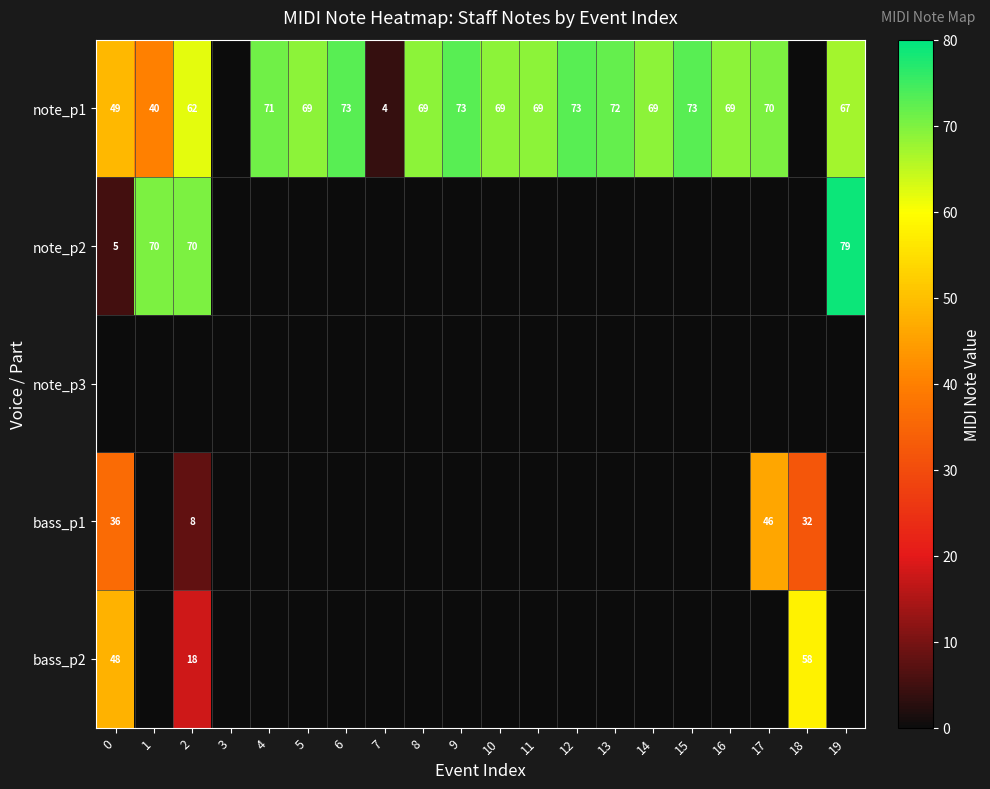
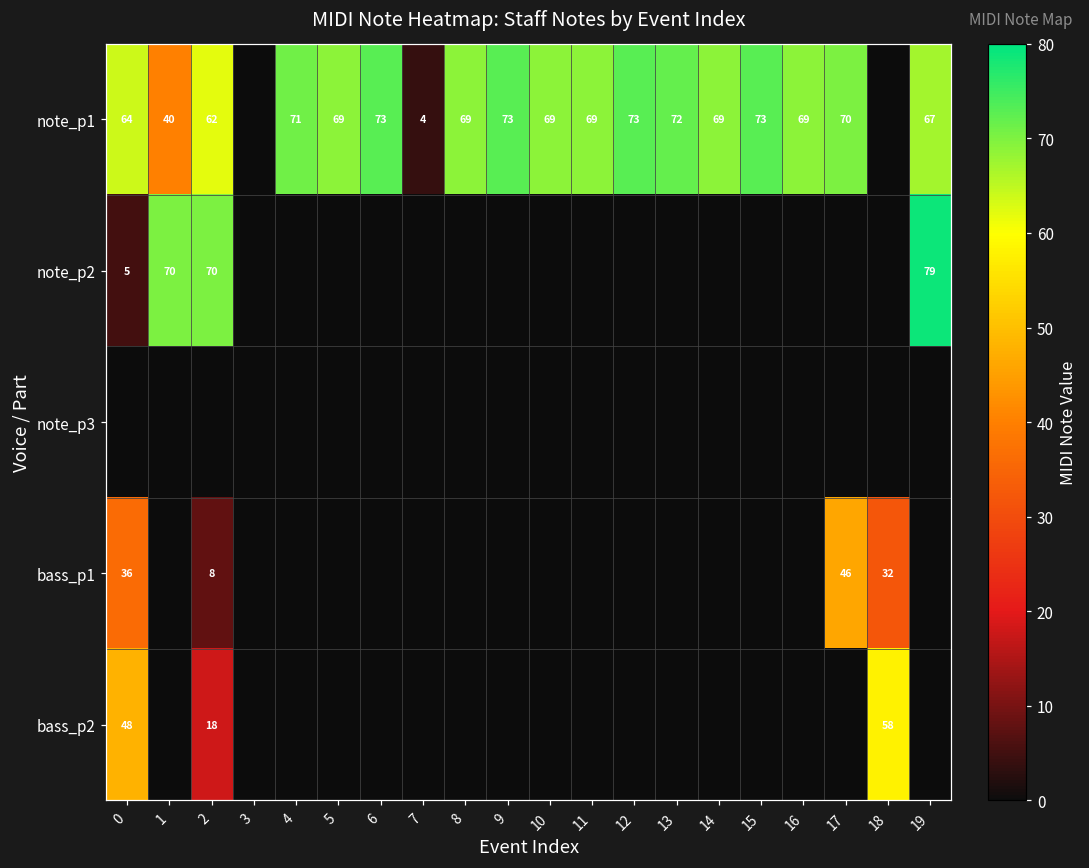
  {
    "note_p1": {
-     "0": 49,
+     "0": 64,
      "1": 40,
      "2": 62,
      "4": 71,
      "5": 69,
      "6": 73,
      "7": 4,
      "8": 69,
      "9": 73,
      "10": 69,
      "11": 69,
      "12": 73,
      "13": 72,
      "14": 69,
      "15": 73,
      "16": 69,
      "17": 70,
      "19": 67
    },
    "note_p2": {
      "0": 5,
      "1": 70,
      "2": 70,
      "19": 79
    },
    "bass_p1": {
      "0": 36,
      "2": 8,
      "17": 46,
      "18": 32
    },
    "bass_p2": {
      "0": 48,
      "2": 18,
      "18": 58
    }
  }
